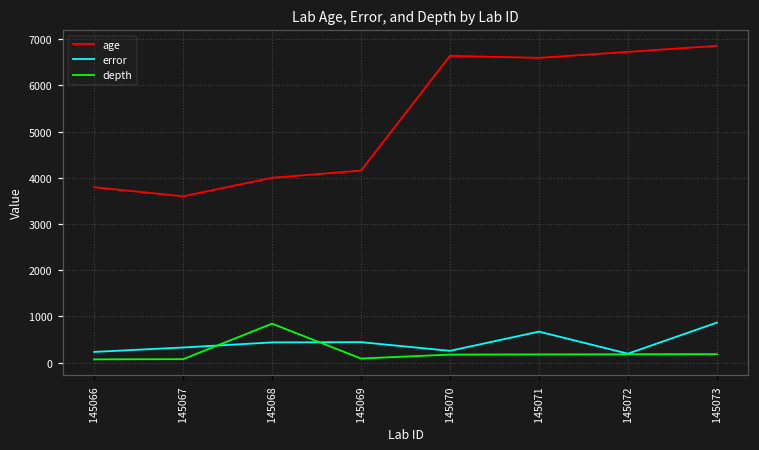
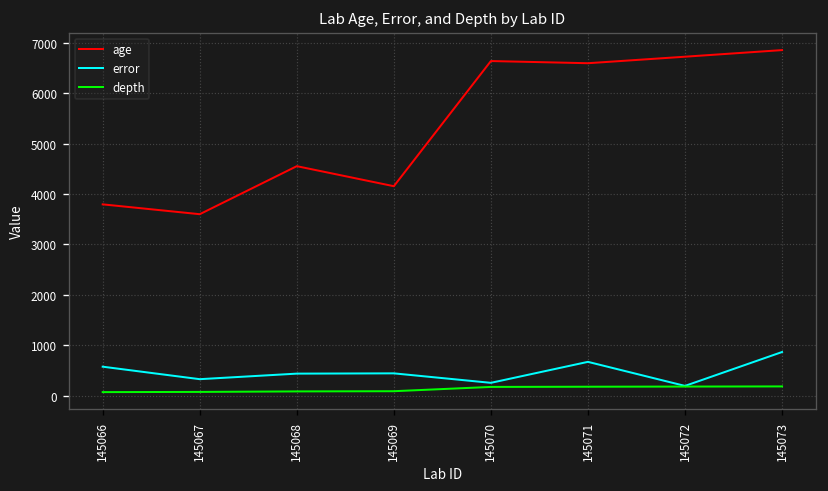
  {
    "age": {
      "145066": 3800,
      "145067": 3600,
-     "145068": 4000,
+     "145068": 4600,
      "145069": 4200,
      "145070": 6600,
      "145071": 6600,
      "145072": 6700,
      "145073": 6900
    },
    "error": {
-     "145066": 200,
+     "145066": 600,
      "145067": 300,
      "145068": 400,
      "145069": 400,
      "145070": 300,
      "145071": 700,
      "145073": 900
    },
    "depth": {
      "145066": 100,
      "145067": 100,
-     "145068": 800,
+     "145068": 100,
      "145069": 100,
      "145070": 200,
      "145071": 200,
      "145073": 200
    }
  }
